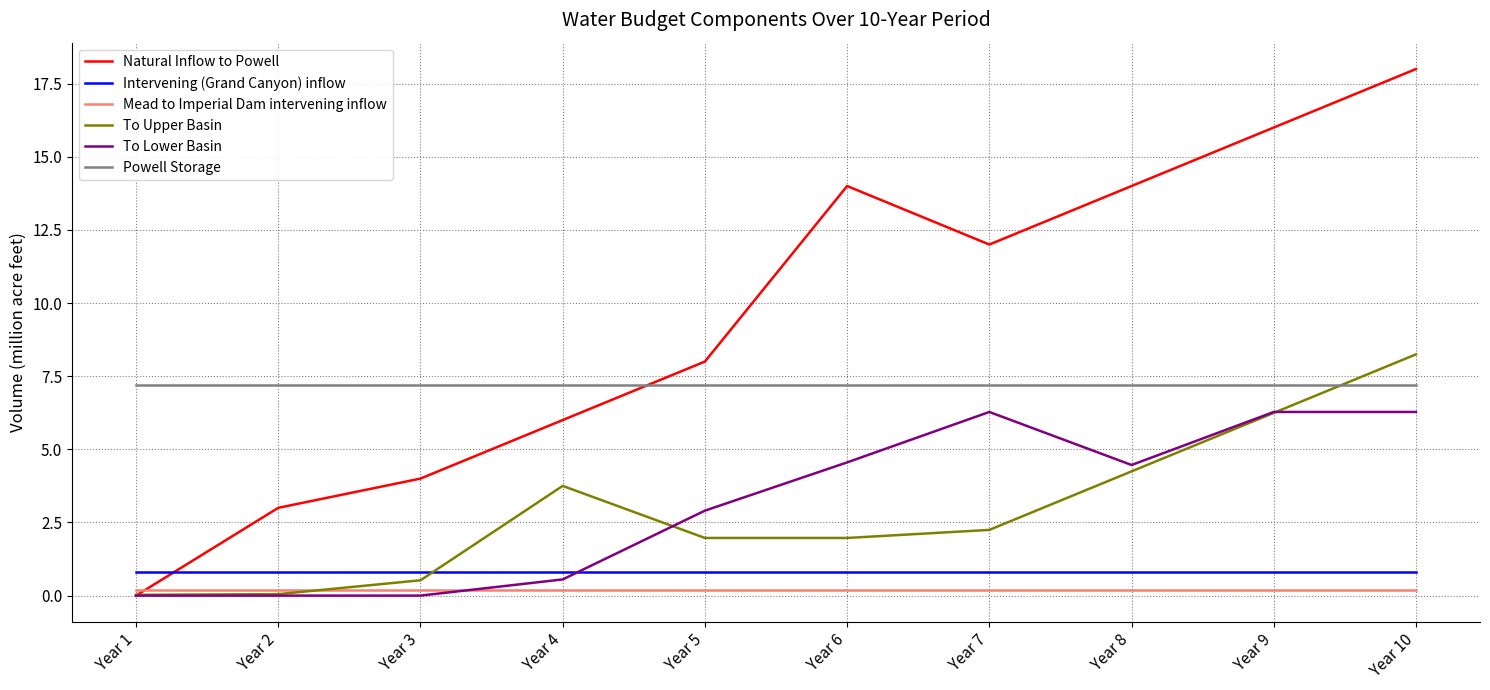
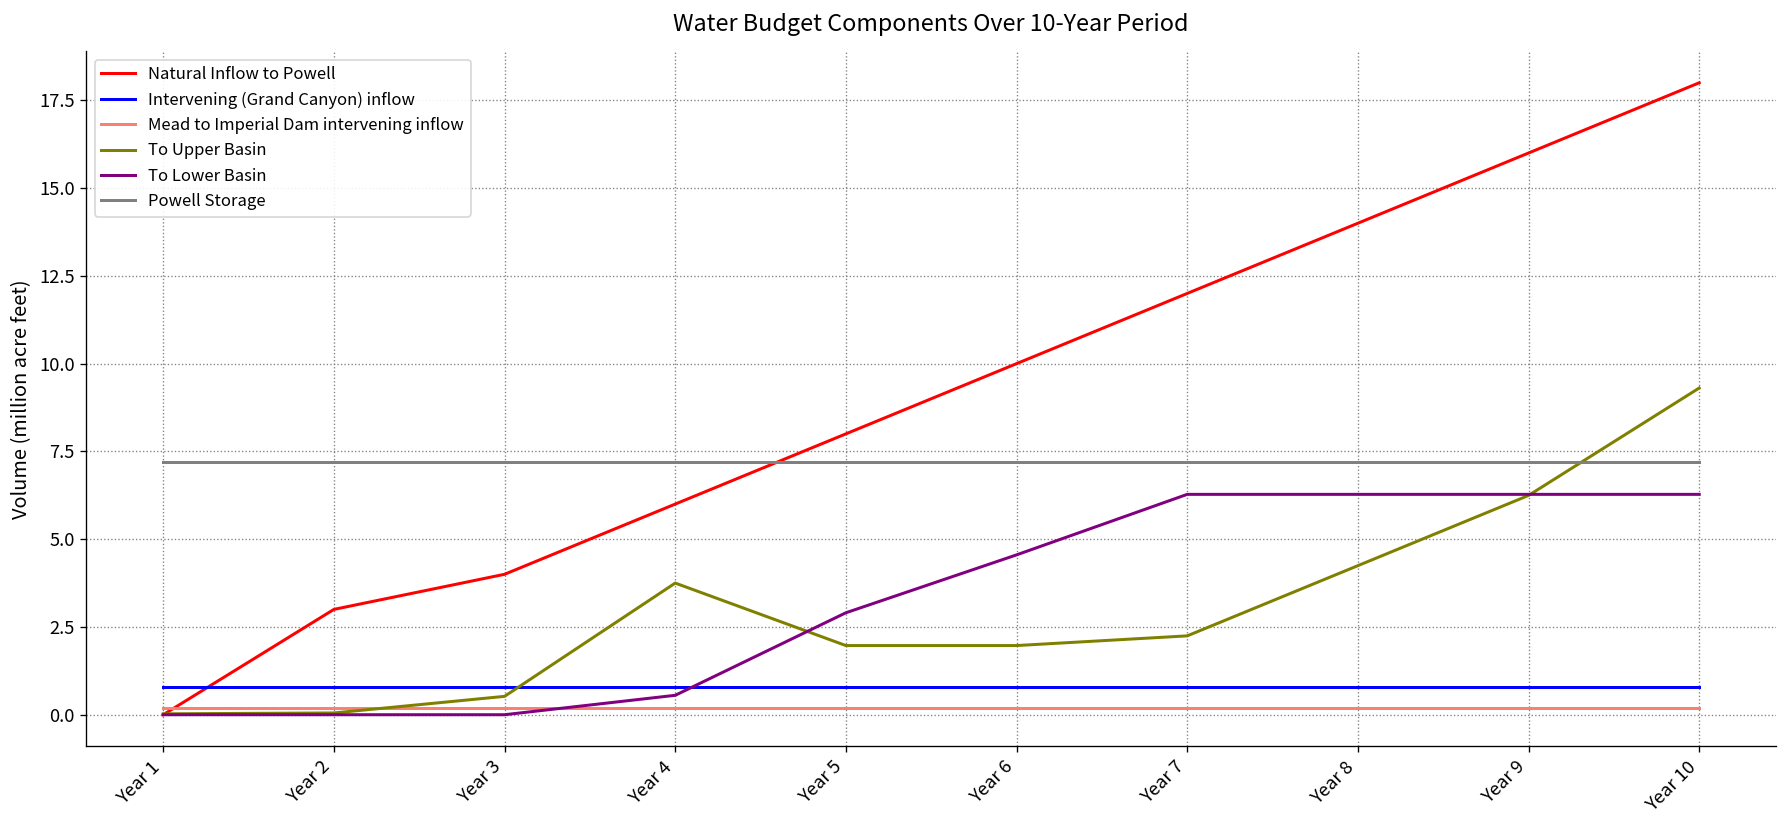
  {
    "Natural Inflow to Powell": {
      "Year 2": 3,
      "Year 3": 4,
      "Year 4": 6,
      "Year 5": 8,
-     "Year 6": 14,
+     "Year 6": 10,
      "Year 7": 12,
      "Year 8": 14,
      "Year 9": 16,
      "Year 10": 18
    },
    "Intervening (Grand Canyon) inflow": {
      "Year 1": 0.8,
      "Year 2": 0.8,
      "Year 3": 0.8,
      "Year 4": 0.8,
      "Year 5": 0.8,
      "Year 6": 0.8,
      "Year 7": 0.8,
      "Year 8": 0.8,
      "Year 9": 0.8,
      "Year 10": 0.8
    },
    "Mead to Imperial Dam intervening inflow": {
      "Year 1": 0.2,
      "Year 2": 0.2,
      "Year 3": 0.2,
      "Year 4": 0.2,
      "Year 5": 0.2,
      "Year 6": 0.2,
      "Year 7": 0.2,
      "Year 8": 0.2,
      "Year 9": 0.2,
      "Year 10": 0.2
    },
    "To Upper Basin": {
      "Year 3": 0.5,
      "Year 4": 3.8,
      "Year 5": 2.0,
      "Year 6": 2.0,
      "Year 7": 2.2,
      "Year 8": 4.2,
-     "Year 10": 8.2
+     "Year 10": 9.3
    },
    "To Lower Basin": {
      "Year 3": 0.0,
      "Year 4": 0.6,
      "Year 5": 2.9,
      "Year 6": 4.6,
      "Year 7": 6.3,
-     "Year 8": 4.5,
+     "Year 8": 6.3,
      "Year 10": 6.3
    },
    "Powell Storage": {
      "Year 1": 7.2,
      "Year 2": 7.2,
      "Year 3": 7.2,
      "Year 4": 7.2,
      "Year 5": 7.2,
      "Year 6": 7.2,
      "Year 7": 7.2,
      "Year 8": 7.2,
      "Year 9": 7.2,
      "Year 10": 7.2
    }
  }
